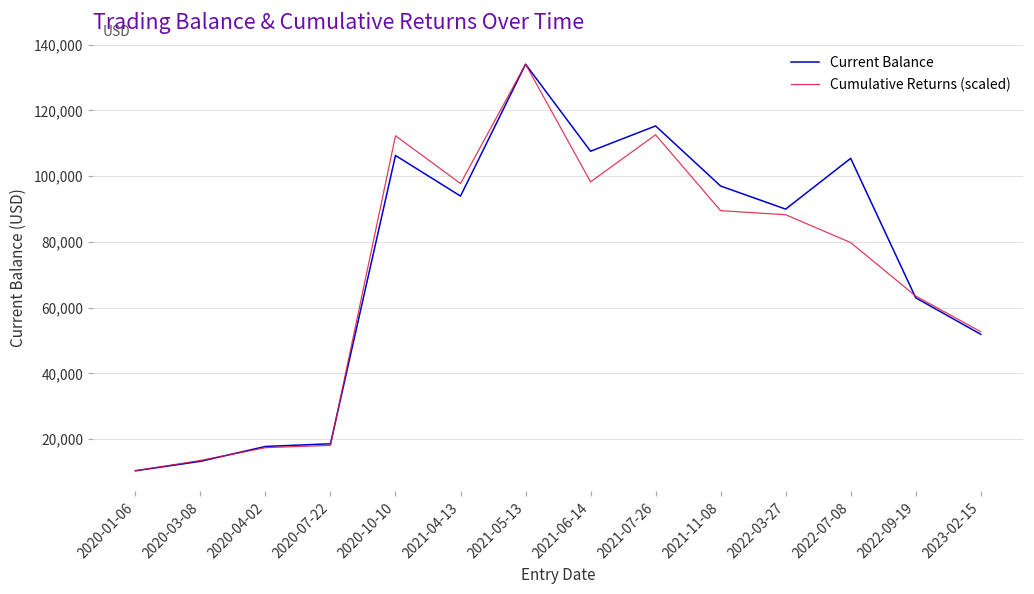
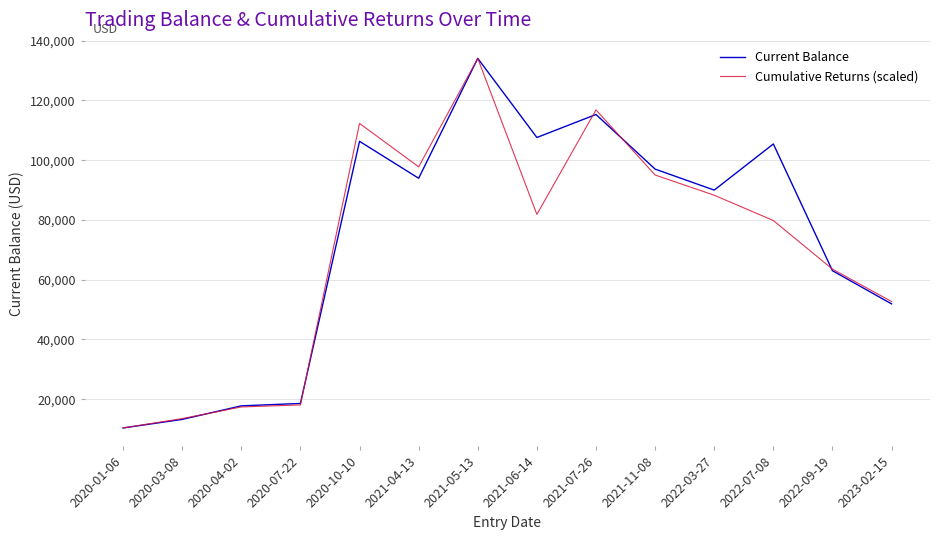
  {
    "Current Balance": {
      "2020-10-10": "106,000",
      "2021-04-13": "94,000",
      "2021-06-14": "108,000",
      "2021-07-26": "115,000",
      "2021-11-08": "97,000",
      "2022-03-27": "90,000",
      "2022-07-08": "105,000"
    },
    "Cumulative Returns (scaled)": {
      "2020-10-10": "112,000",
      "2021-04-13": "98,000",
-     "2021-06-14": "98,000",
-     "2021-07-26": "113,000",
-     "2021-11-08": "90,000",
+     "2021-06-14": "82,000",
+     "2021-07-26": "117,000",
+     "2021-11-08": "95,000",
      "2022-03-27": "88,000",
      "2022-07-08": "80,000"
    }
  }
